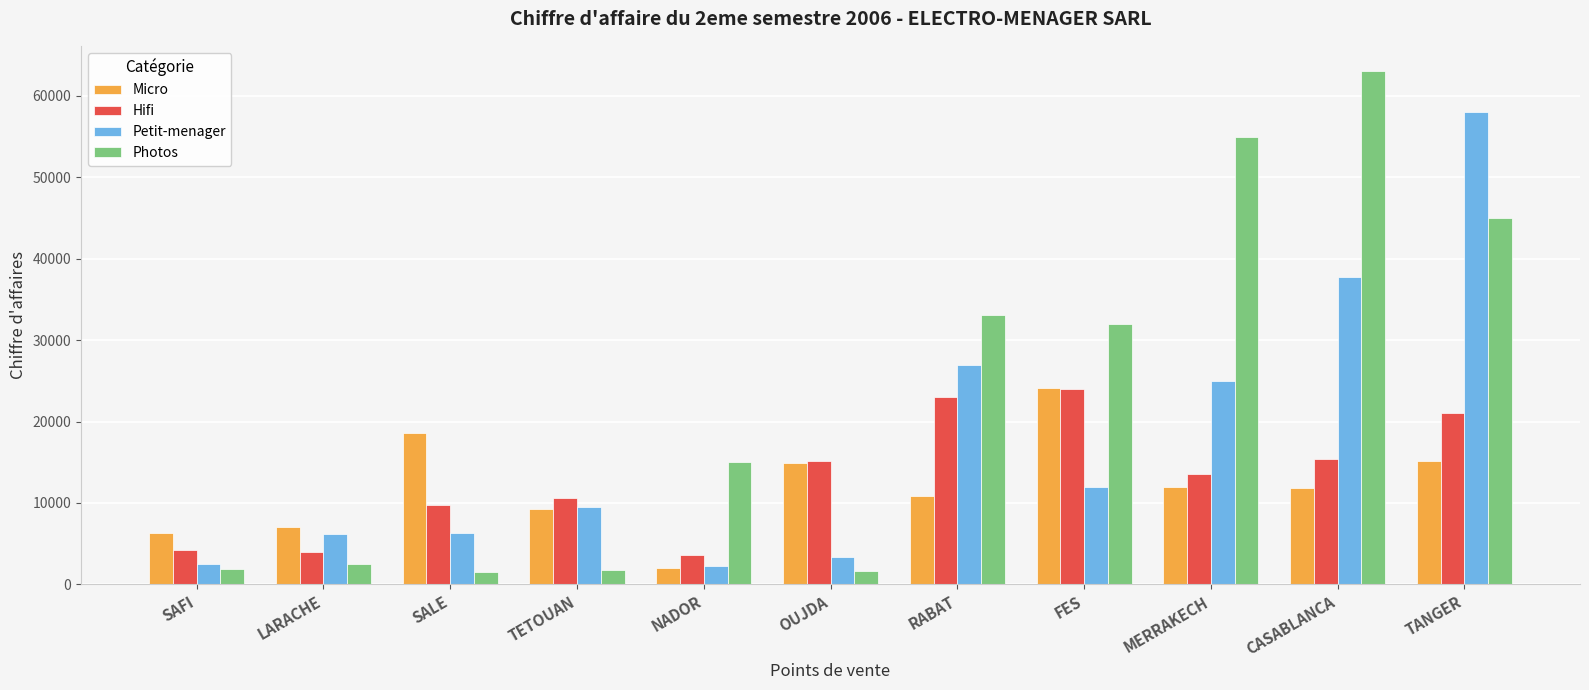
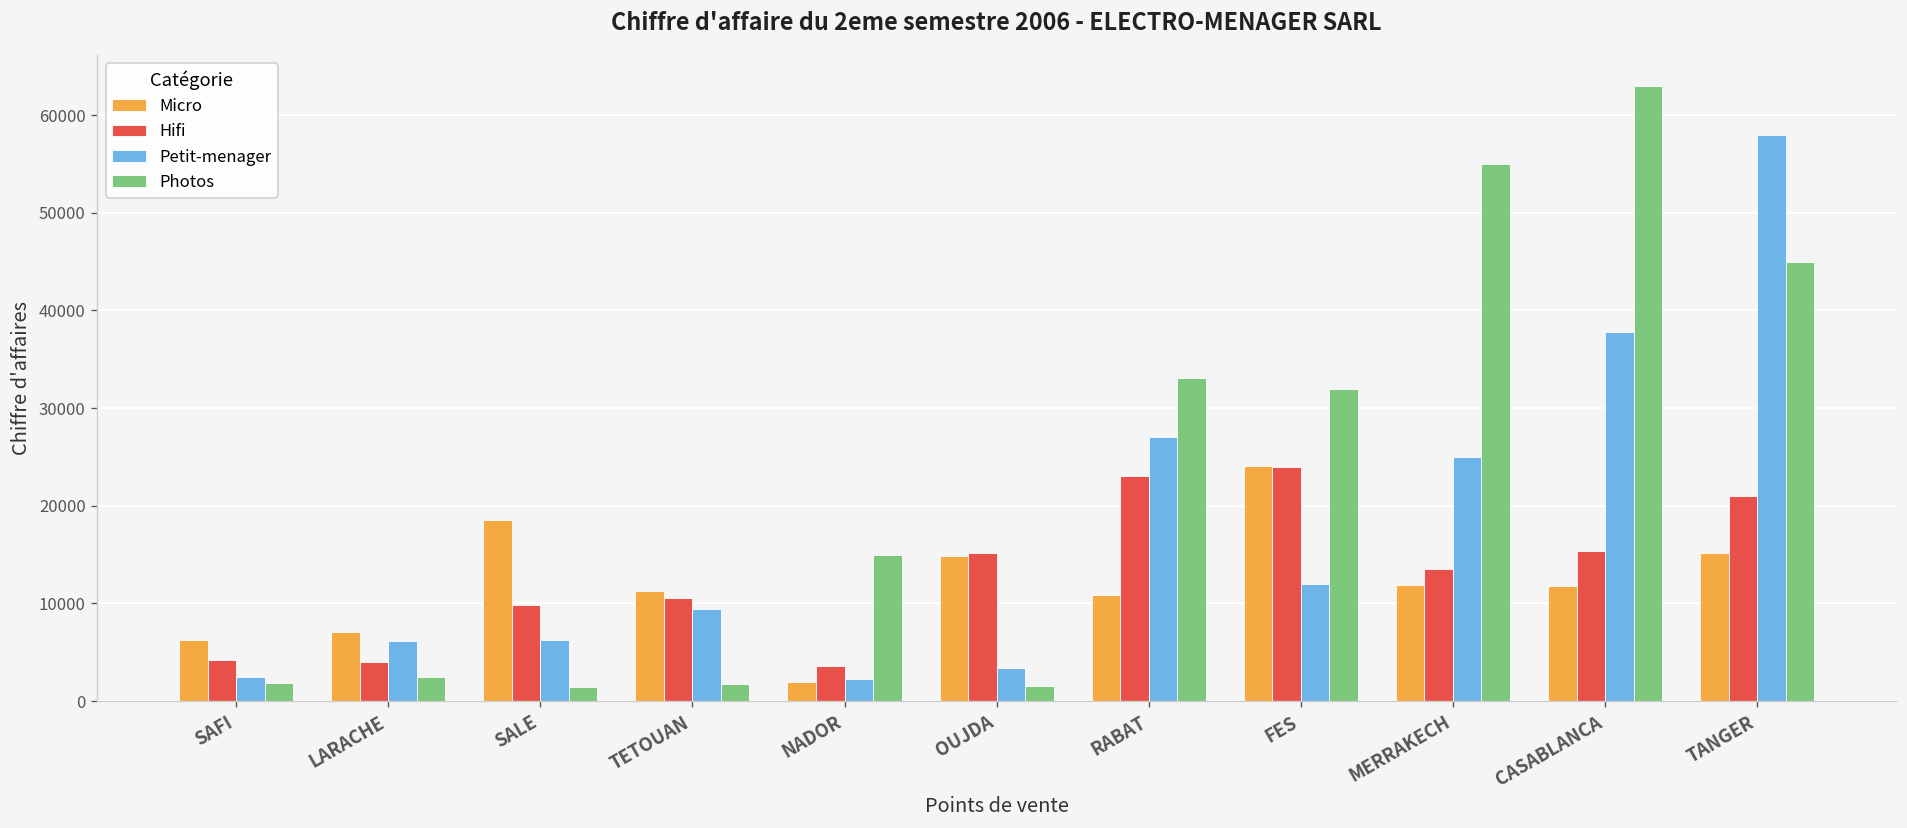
  {
    "Micro": {
      "SAFI": 6000,
      "LARACHE": 7000,
      "SALE": 19000,
-     "TETOUAN": 9000,
+     "TETOUAN": 11000,
      "NADOR": 2000,
      "OUJDA": 15000,
      "RABAT": 11000,
      "FES": 24000,
      "MERRAKECH": 12000,
      "CASABLANCA": 12000,
      "TANGER": 15000
    },
    "Hifi": {
      "SAFI": 4000,
      "LARACHE": 4000,
      "SALE": 10000,
      "TETOUAN": 11000,
      "NADOR": 4000,
      "OUJDA": 15000,
      "RABAT": 23000,
      "FES": 24000,
      "MERRAKECH": 14000,
      "CASABLANCA": 15000,
      "TANGER": 21000
    },
    "Petit-menager": {
      "SAFI": 3000,
      "LARACHE": 6000,
      "SALE": 6000,
      "TETOUAN": 9000,
      "NADOR": 2000,
      "OUJDA": 3000,
      "RABAT": 27000,
      "FES": 12000,
      "MERRAKECH": 25000,
      "CASABLANCA": 38000,
      "TANGER": 58000
    },
    "Photos": {
      "SAFI": 2000,
      "LARACHE": 3000,
      "SALE": 2000,
      "TETOUAN": 2000,
      "NADOR": 15000,
      "OUJDA": 2000,
      "RABAT": 33000,
      "FES": 32000,
      "MERRAKECH": 55000,
      "CASABLANCA": 63000,
      "TANGER": 45000
    }
  }
